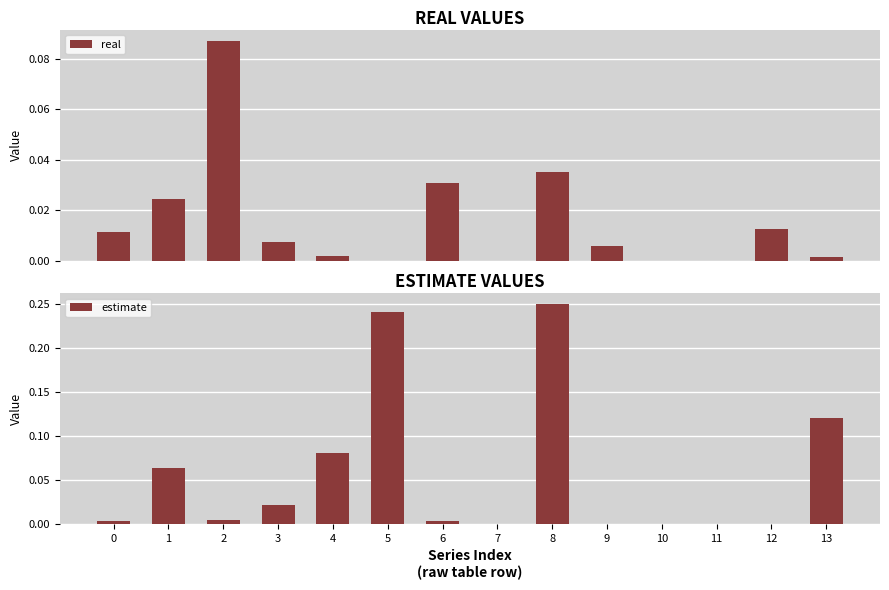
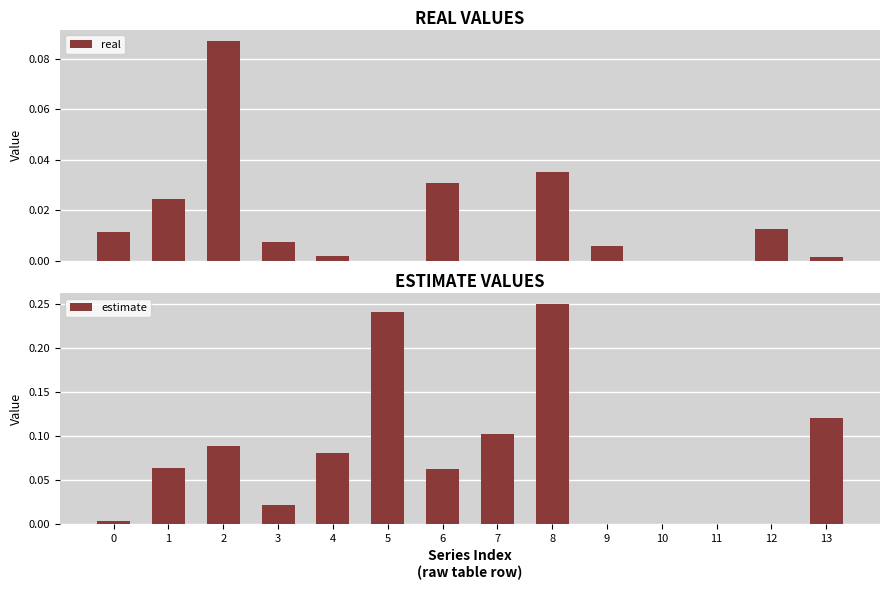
  {
    "ESTIMATE VALUES": {
      "0": 0.00,
      "1": 0.06,
-     "2": 0.00,
+     "2": 0.09,
      "3": 0.02,
      "4": 0.08,
      "5": 0.24,
-     "6": 0.00,
-     "7": 0.00,
+     "6": 0.06,
+     "7": 0.10,
      "8": 0.25,
      "13": 0.12
    }
  }
